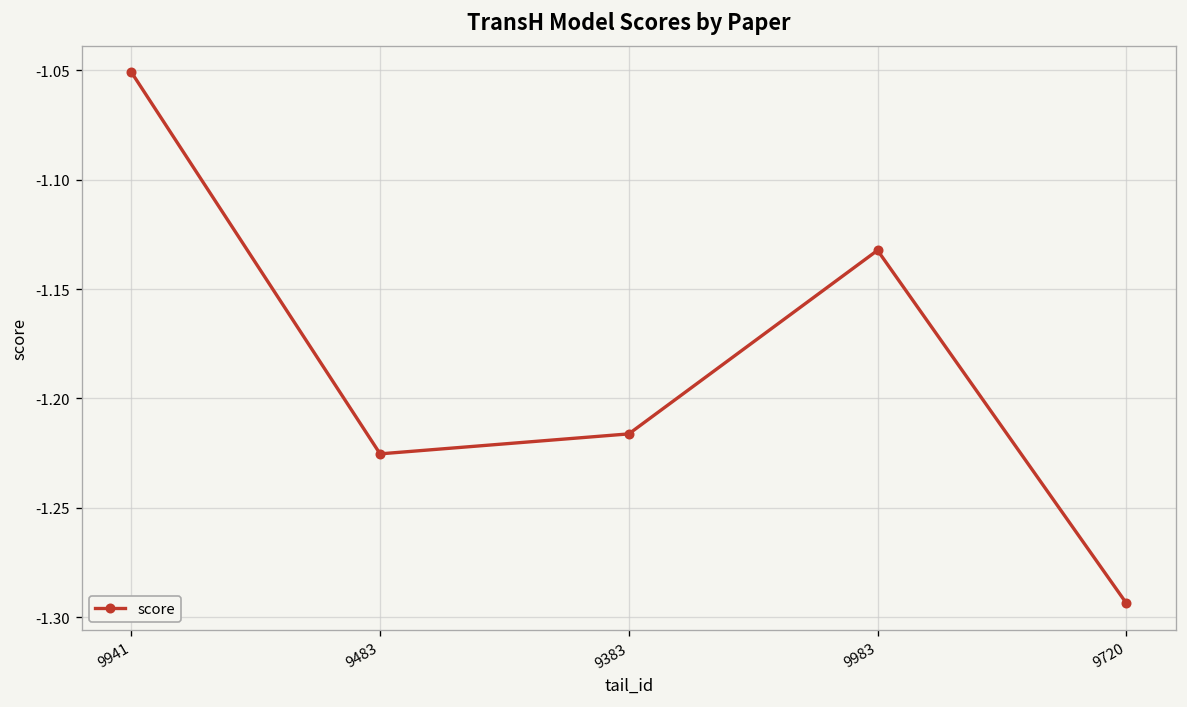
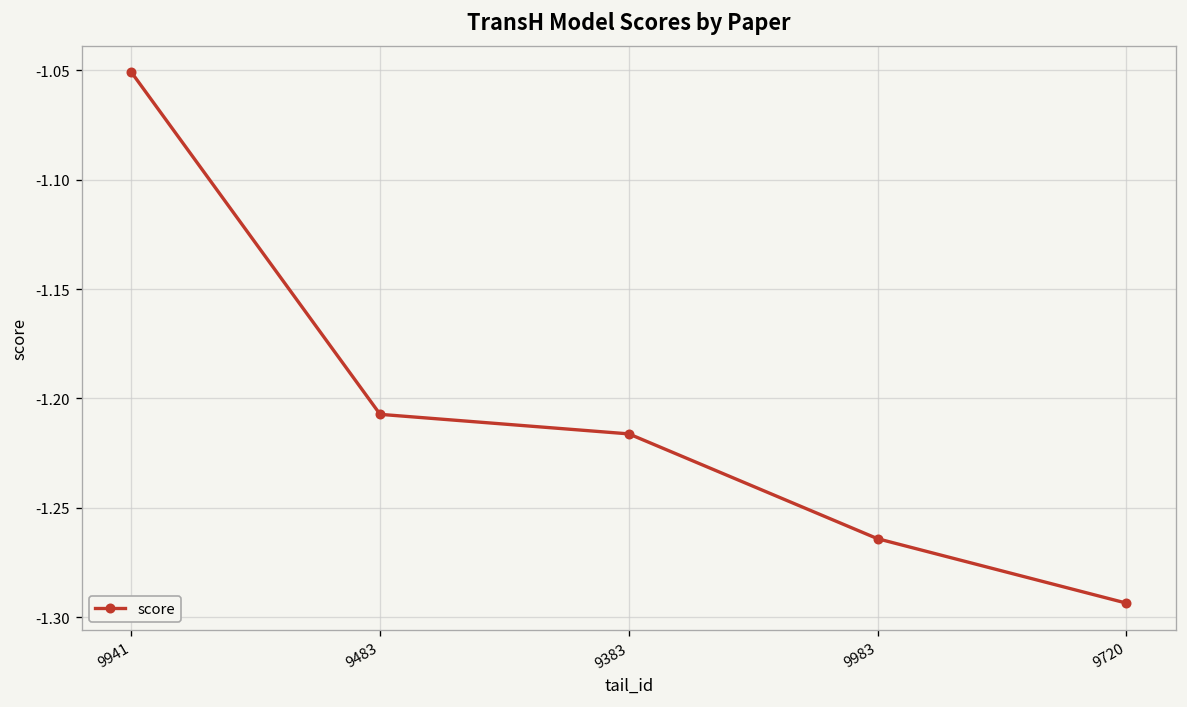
  {
    "9941": -1.051,
-   "9483": -1.225,
+   "9483": -1.207,
    "9383": -1.216,
-   "9983": -1.132,
+   "9983": -1.264,
    "9720": -1.294
  }
